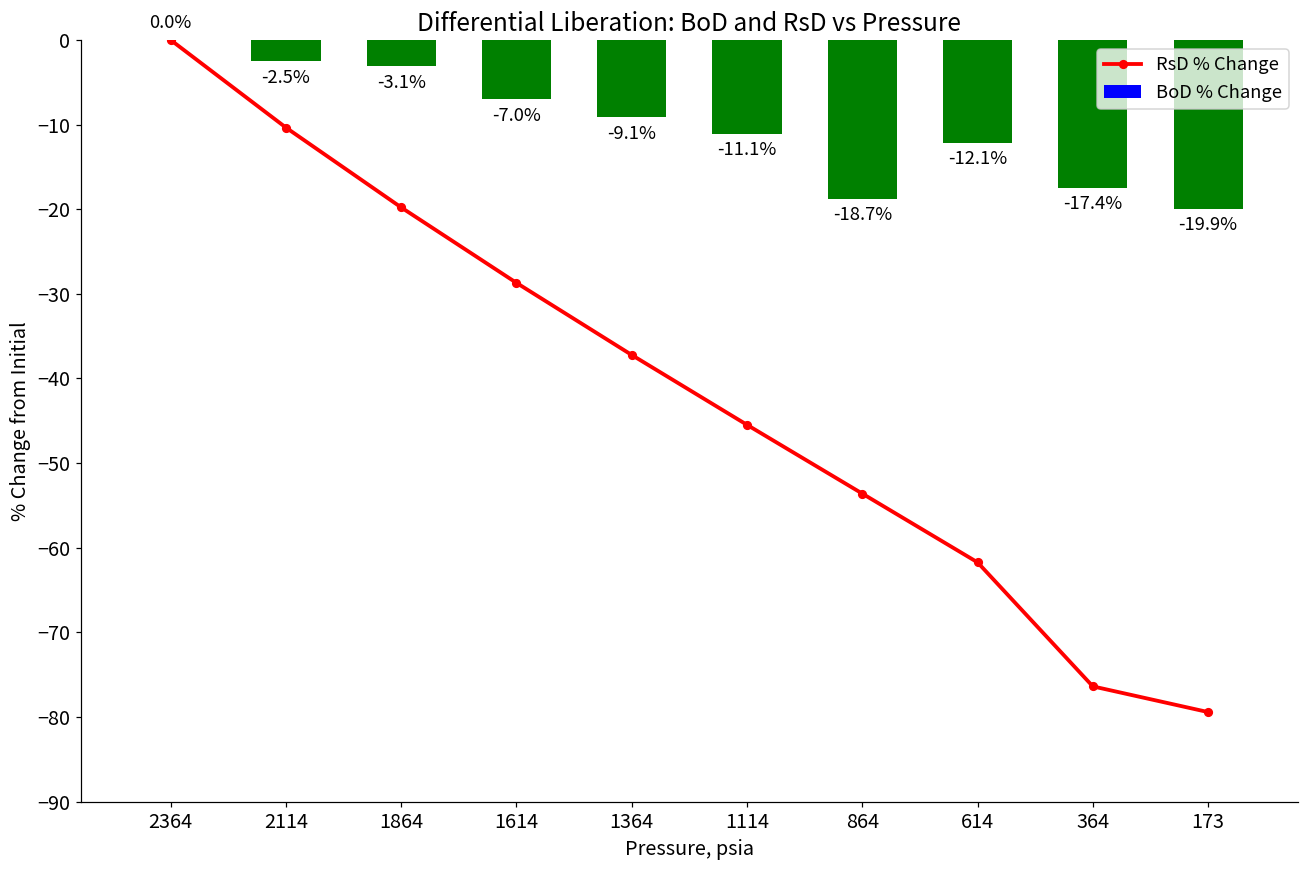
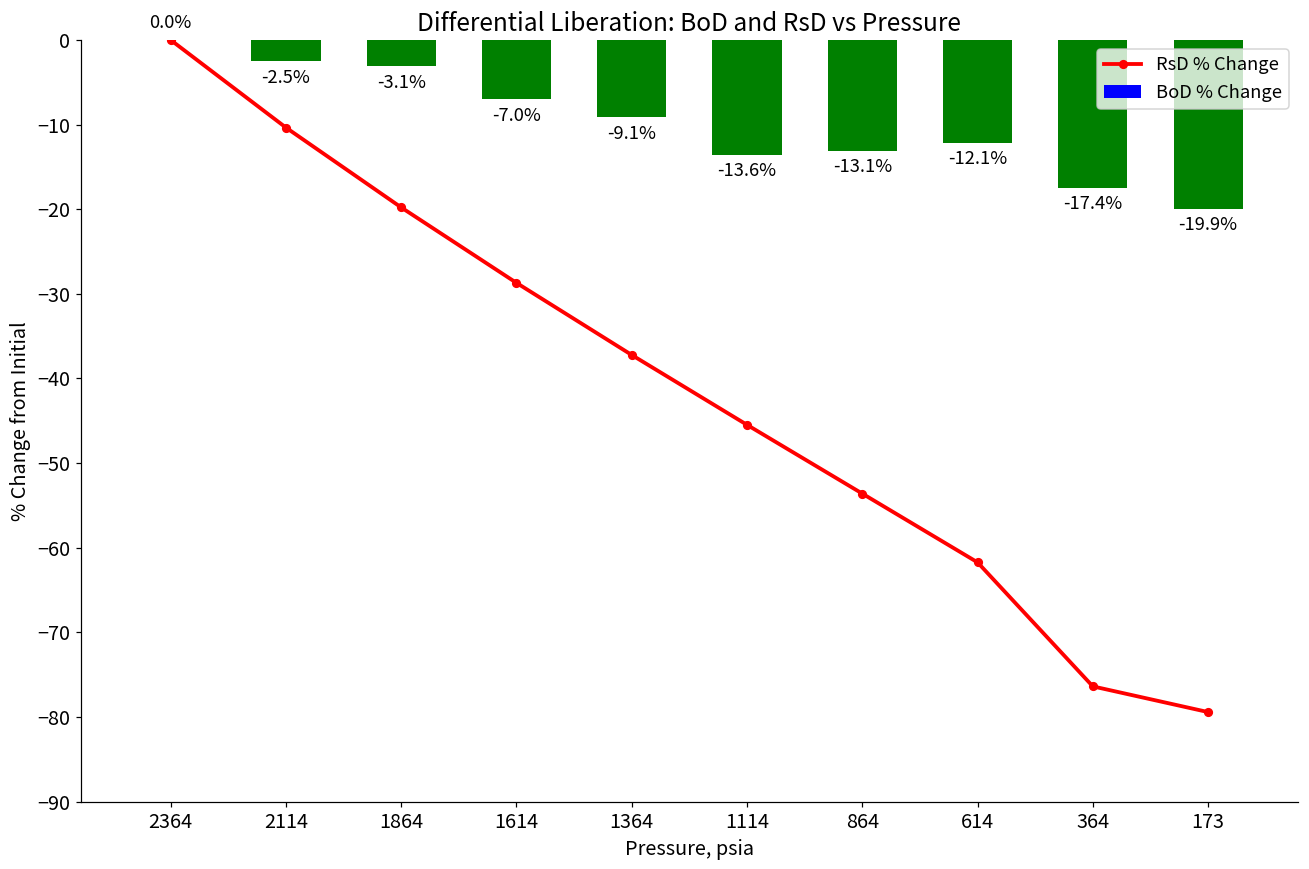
  {
    "RsD % Change": {
      "2364": "0.0%"
    },
    "BoD % Change": {
      "2364": "0.0%",
      "2114": "-2.5%",
      "1864": "-3.1%",
      "1614": "-7.0%",
      "1364": "-9.1%",
-     "1114": "-11.1%",
-     "864": "-18.7%",
+     "1114": "-13.6%",
+     "864": "-13.1%",
      "614": "-12.1%",
      "364": "-17.4%",
      "173": "-19.9%"
    }
  }
